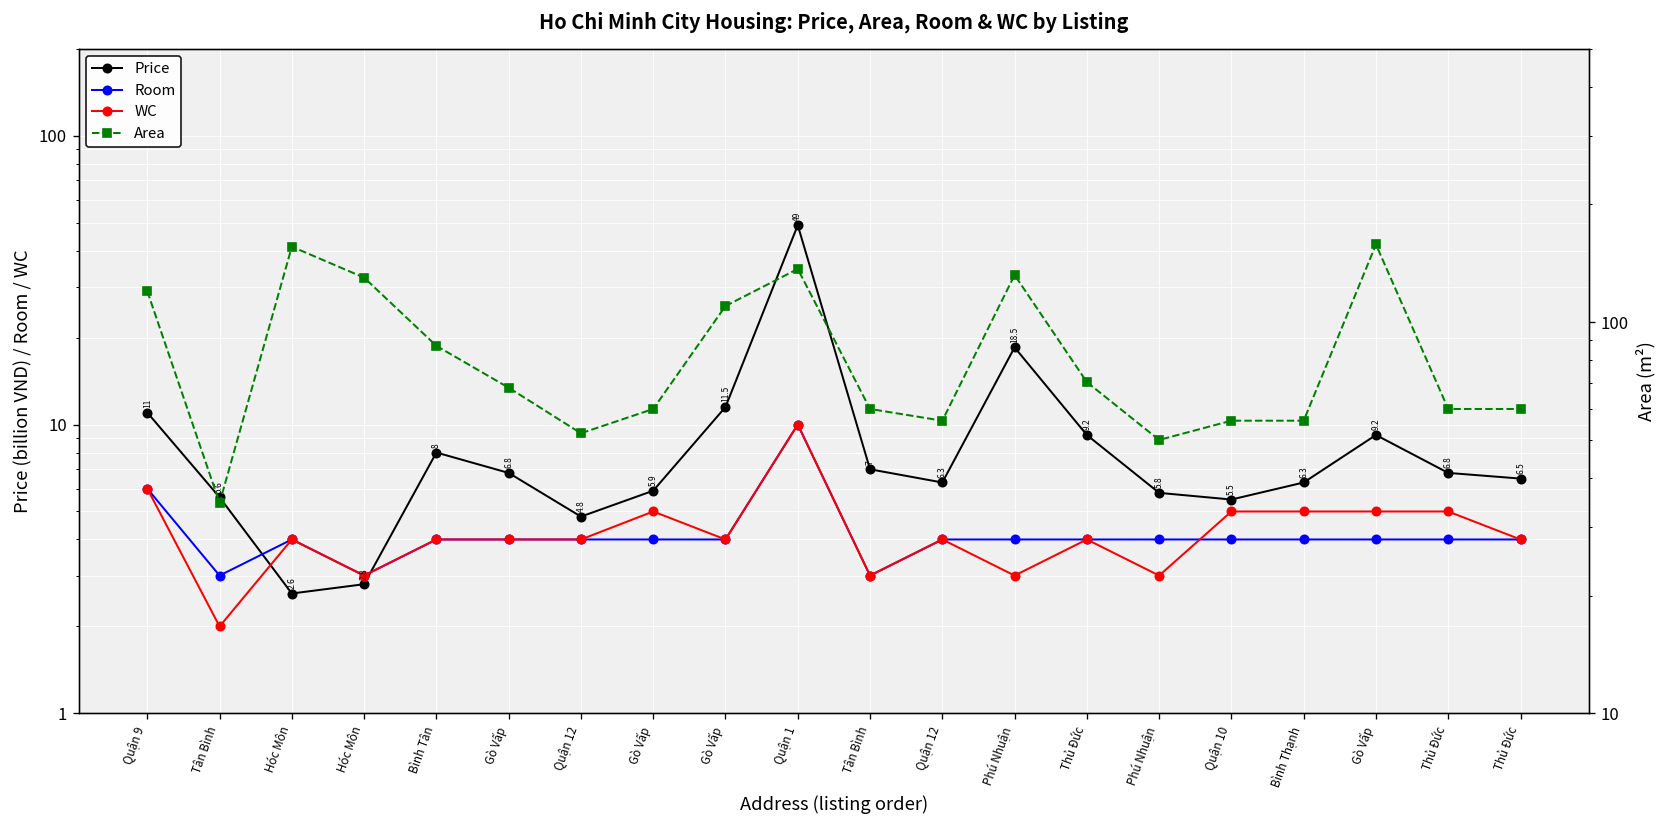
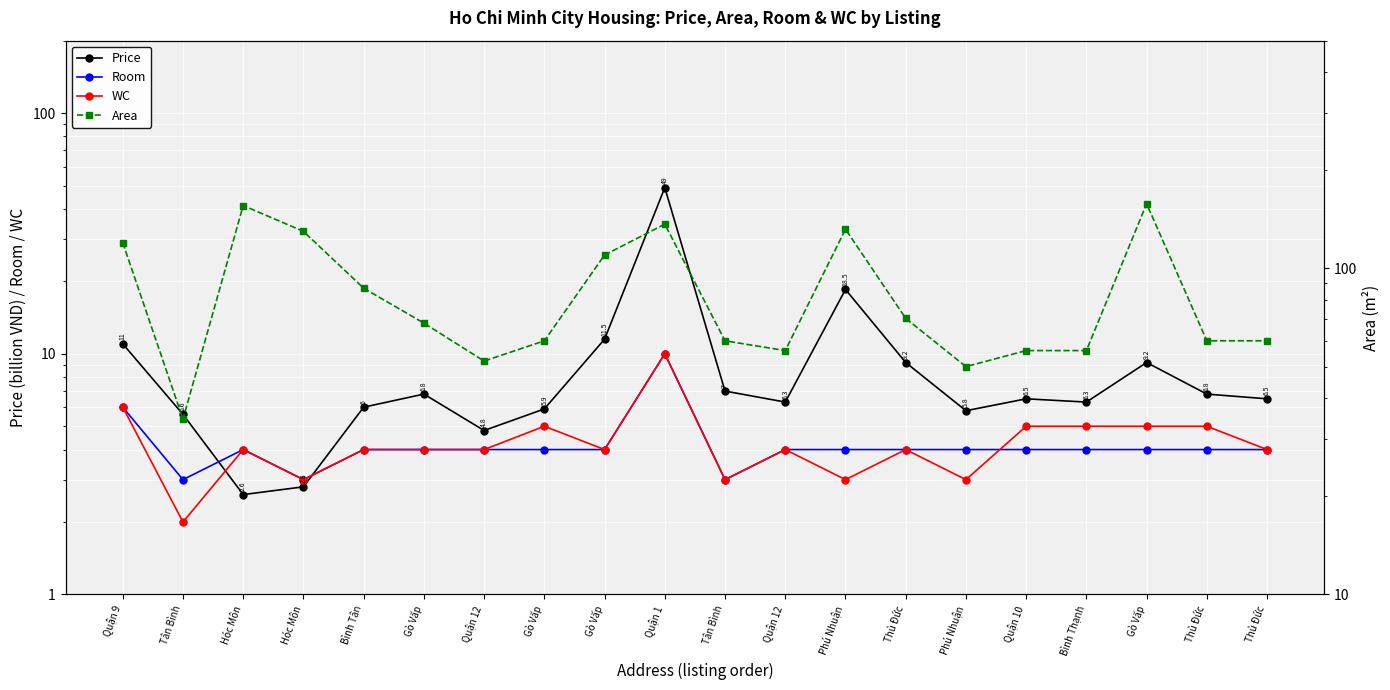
  {
    "Price": {
      "Quận 9": 11,
-     "Bình Tân": 8,
+     "Bình Tân": 6,
      "Quận 1": 49,
-     "Quận 10": 5.5,
+     "Quận 10": 6.5,
      "Bình Thạnh": 6.3
    }
  }
